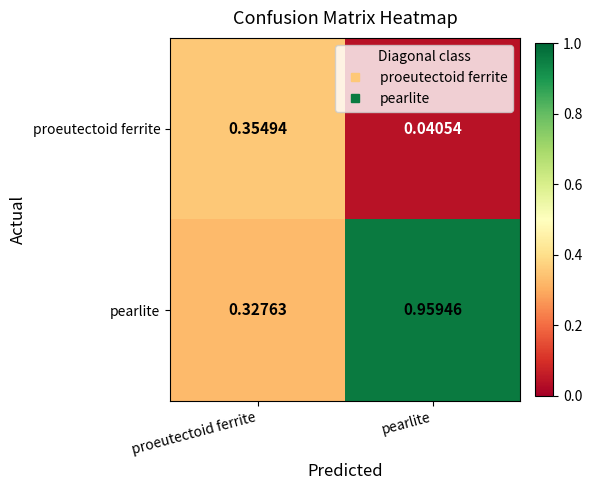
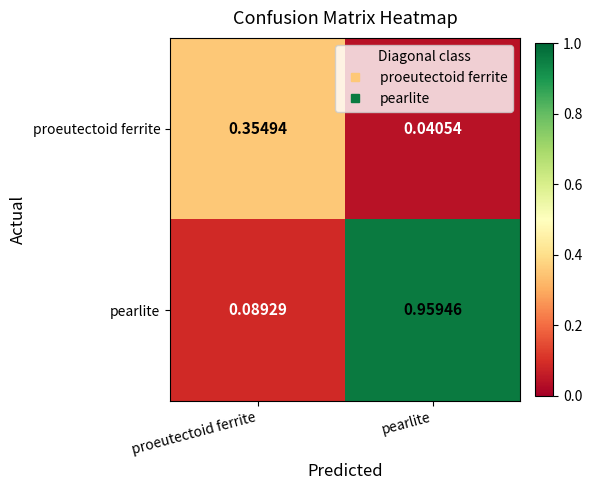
  {
    "proeutectoid ferrite": {
      "proeutectoid ferrite": 0.35494,
      "pearlite": 0.04054
    },
    "pearlite": {
-     "proeutectoid ferrite": 0.32763,
+     "proeutectoid ferrite": 0.08929,
      "pearlite": 0.95946
    }
  }
